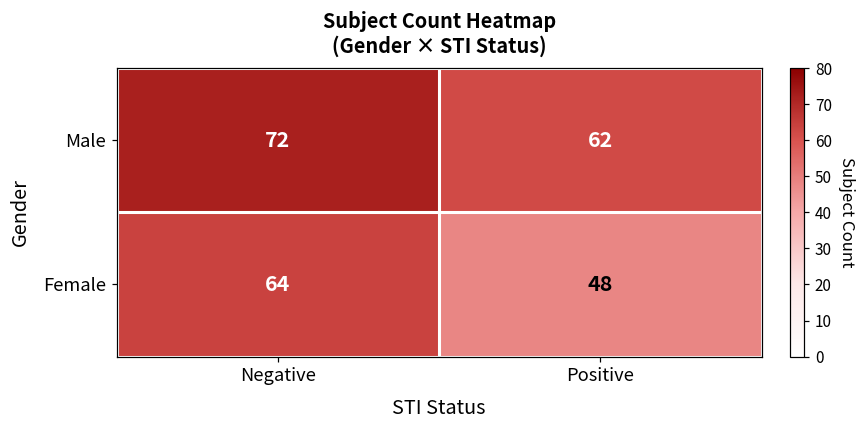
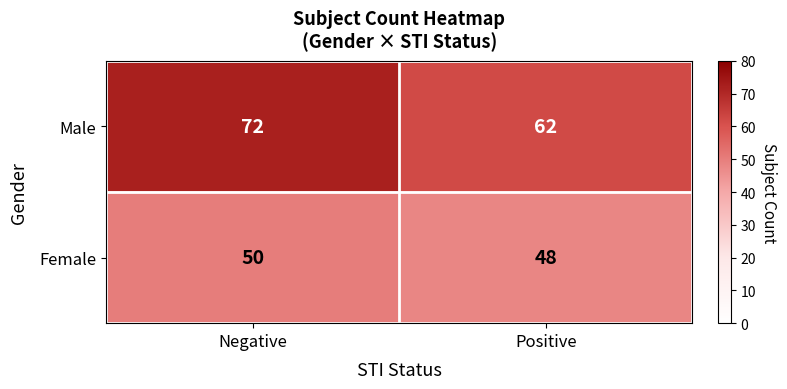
  {
    "Male": {
      "Negative": 72,
      "Positive": 62
    },
    "Female": {
-     "Negative": 64,
+     "Negative": 50,
      "Positive": 48
    }
  }
